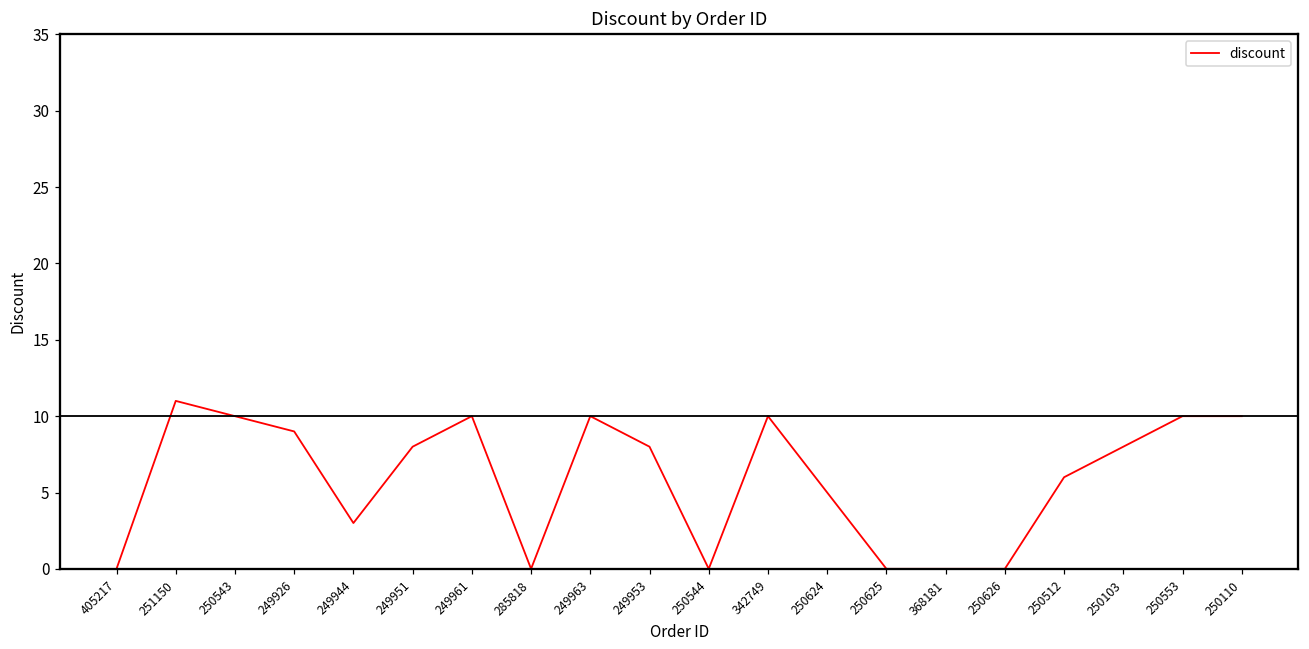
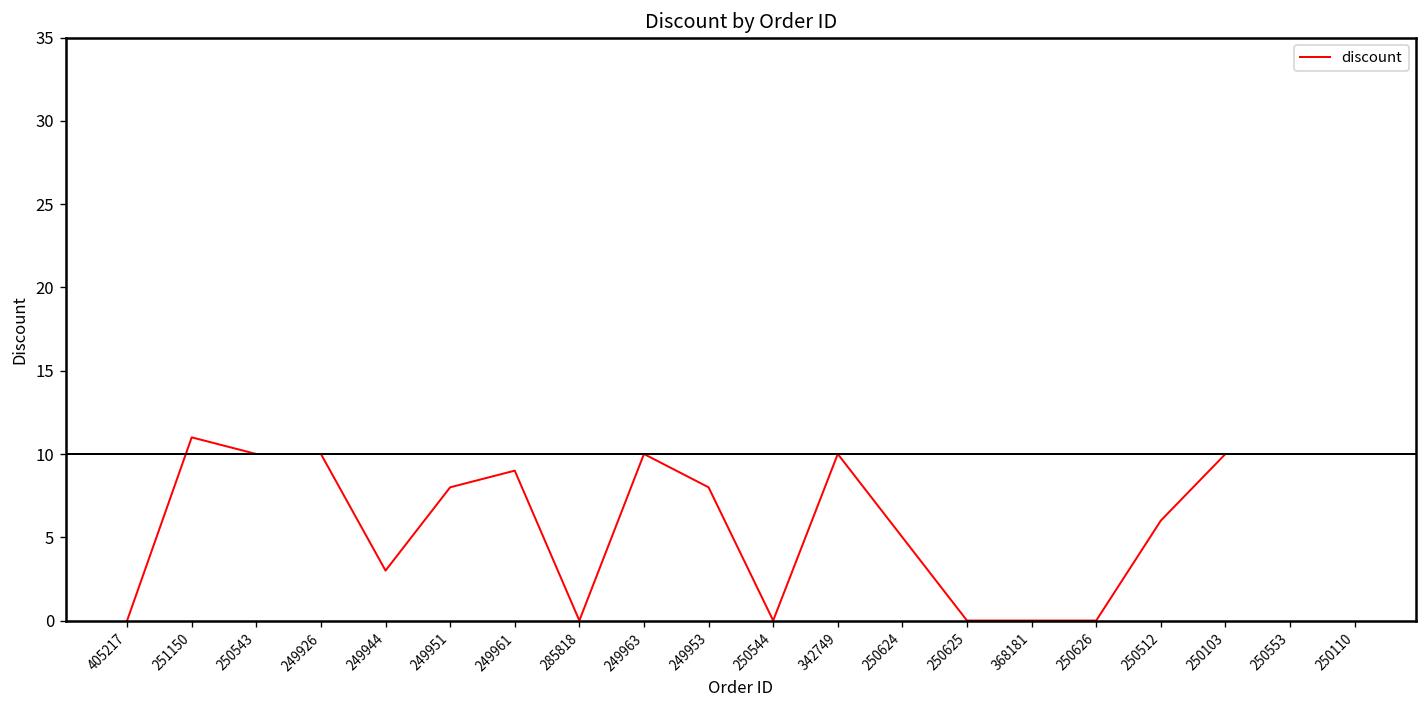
  {
    "405217": 0,
    "251150": 11,
    "250543": 10,
-   "249926": 9,
+   "249926": 10,
    "249944": 3,
    "249951": 8,
-   "249961": 10,
+   "249961": 9,
    "285818": 0,
    "249963": 10,
    "249953": 8,
    "250544": 0,
    "342749": 10,
    "250624": 5,
    "250625": 0,
    "368181": 0,
    "250626": 0,
    "250512": 6,
-   "250103": 8,
+   "250103": 10,
    "250553": 10,
    "250110": 10
  }
